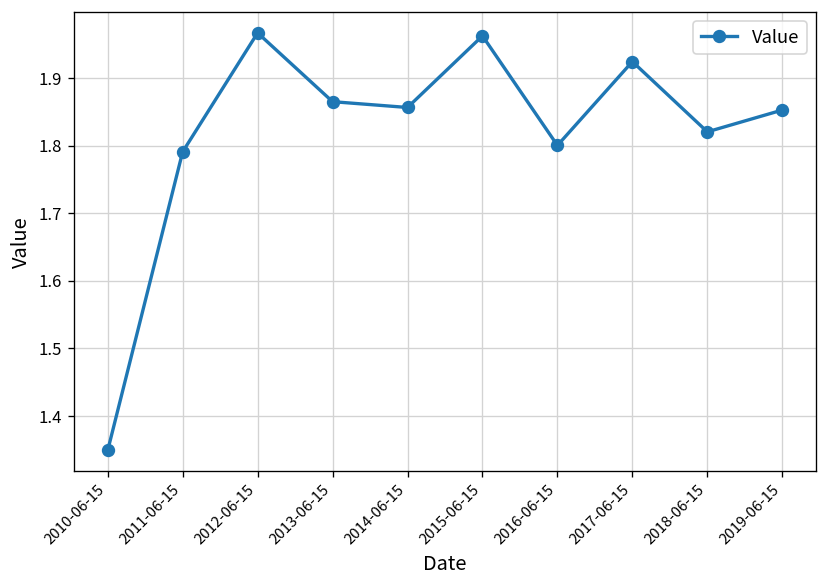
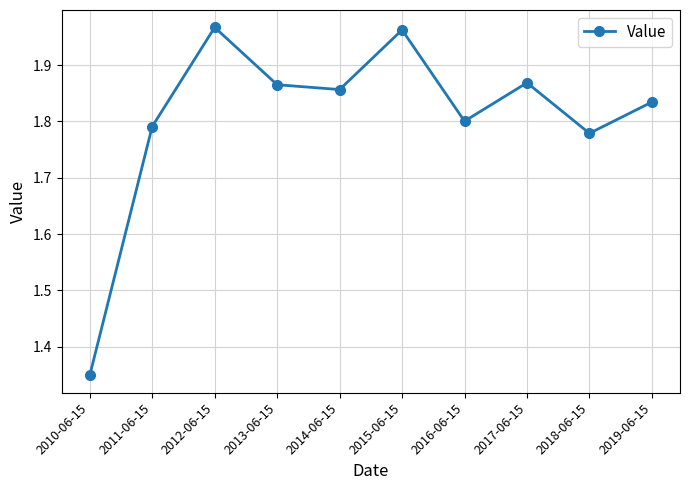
  {
    "2010-06-15": 1.35,
    "2011-06-15": 1.79,
    "2012-06-15": 1.97,
    "2013-06-15": 1.87,
    "2014-06-15": 1.86,
    "2015-06-15": 1.96,
    "2016-06-15": 1.80,
-   "2017-06-15": 1.92,
-   "2018-06-15": 1.82,
-   "2019-06-15": 1.85
+   "2017-06-15": 1.87,
+   "2018-06-15": 1.78,
+   "2019-06-15": 1.83
  }
